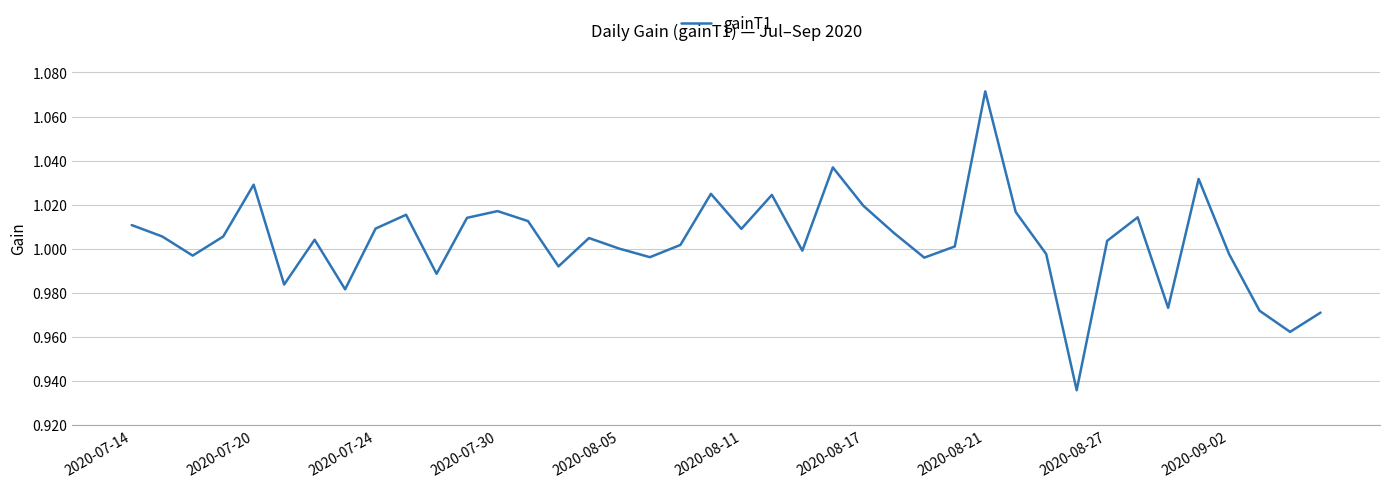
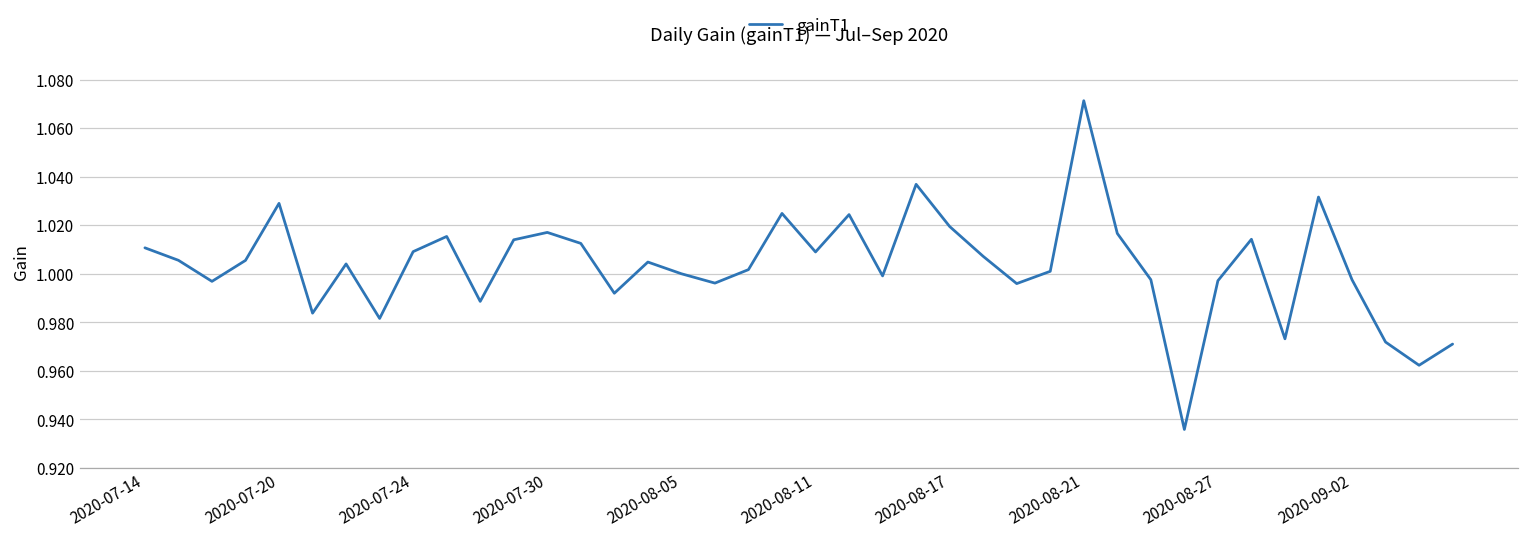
  {
    "2020-07-14": 1.011,
    "2020-07-20": 1.029,
    "2020-07-24": 1.009,
    "2020-07-30": 1.017,
    "2020-08-05": 1.000,
    "2020-08-11": 1.009,
    "2020-08-17": 1.020,
    "2020-08-21": 1.071,
-   "2020-08-27": 1.004,
+   "2020-08-27": 0.997,
    "2020-09-02": 0.998
  }
